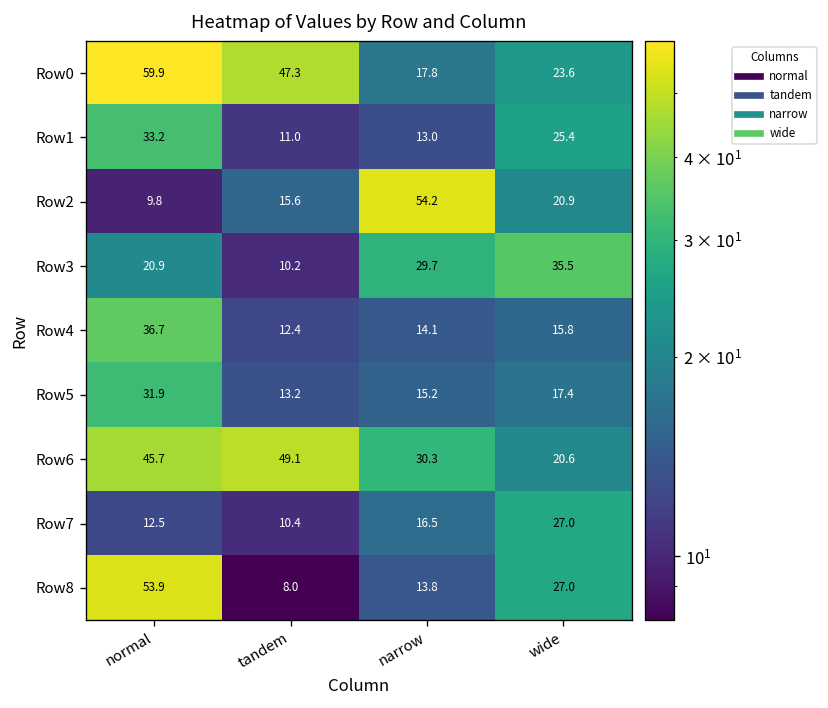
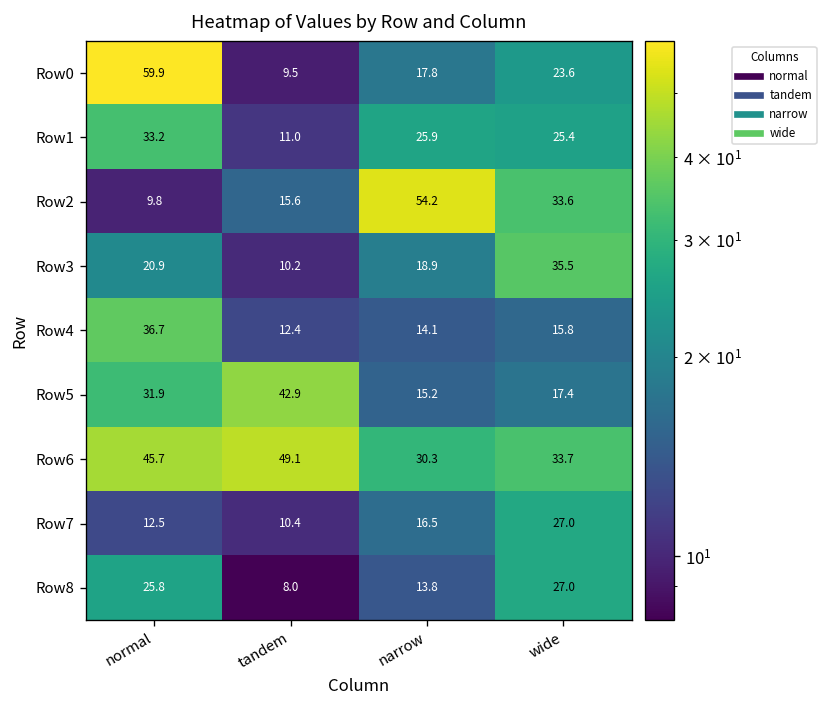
  {
    "Row0": {
      "normal": 59.9,
-     "tandem": 47.3,
+     "tandem": 9.5,
      "narrow": 17.8,
      "wide": 23.6
    },
    "Row1": {
      "normal": 33.2,
      "tandem": 11.0,
-     "narrow": 13.0,
+     "narrow": 25.9,
      "wide": 25.4
    },
    "Row2": {
      "normal": 9.8,
      "tandem": 15.6,
      "narrow": 54.2,
-     "wide": 20.9
+     "wide": 33.6
    },
    "Row3": {
      "normal": 20.9,
      "tandem": 10.2,
-     "narrow": 29.7,
+     "narrow": 18.9,
      "wide": 35.5
    },
    "Row4": {
      "normal": 36.7,
      "tandem": 12.4,
      "narrow": 14.1,
      "wide": 15.8
    },
    "Row5": {
      "normal": 31.9,
-     "tandem": 13.2,
+     "tandem": 42.9,
      "narrow": 15.2,
      "wide": 17.4
    },
    "Row6": {
      "normal": 45.7,
      "tandem": 49.1,
      "narrow": 30.3,
-     "wide": 20.6
+     "wide": 33.7
    },
    "Row7": {
      "normal": 12.5,
      "tandem": 10.4,
      "narrow": 16.5,
      "wide": 27.0
    },
    "Row8": {
-     "normal": 53.9,
+     "normal": 25.8,
      "tandem": 8.0,
      "narrow": 13.8,
      "wide": 27.0
    }
  }
